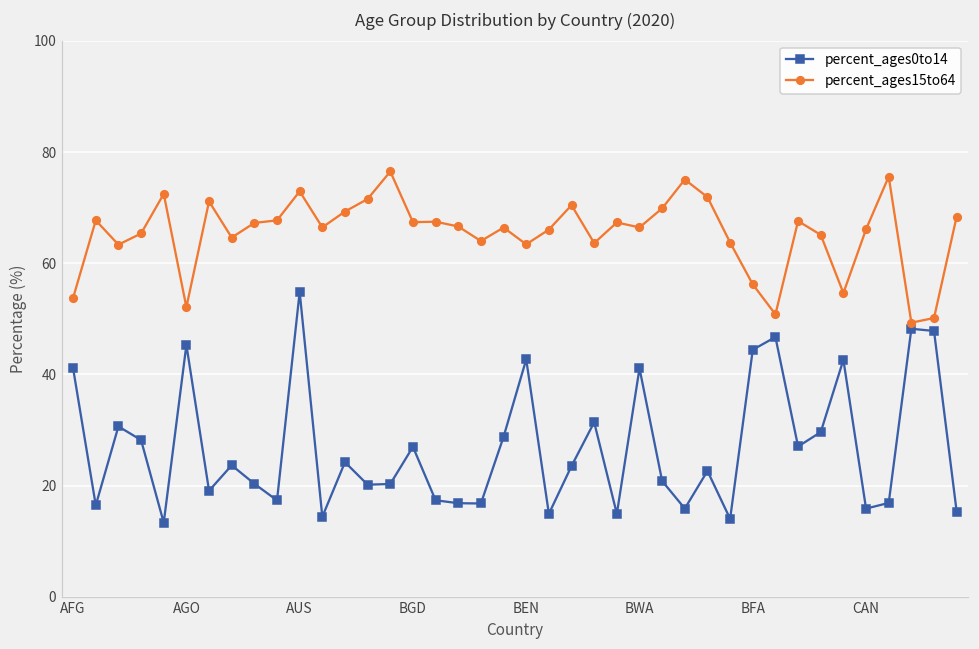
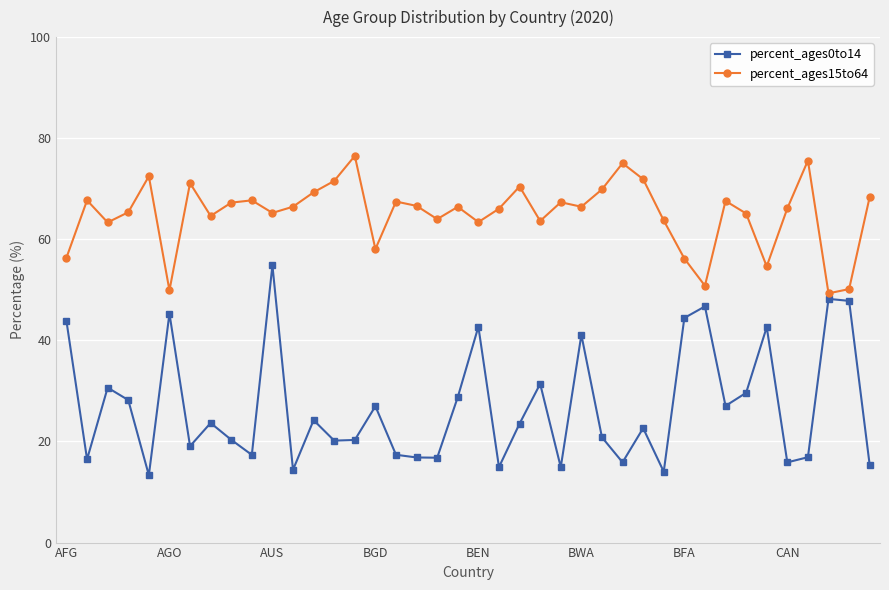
  {
    "percent_ages0to14": {
-     "AFG": 41,
+     "AFG": 44,
      "AGO": 45,
      "AUS": 55,
      "BGD": 27,
      "BEN": 43,
      "BWA": 41,
      "BFA": 44,
      "CAN": 16
    },
    "percent_ages15to64": {
-     "AFG": 54,
-     "AGO": 52,
-     "AUS": 73,
-     "BGD": 67,
+     "AFG": 56,
+     "AGO": 50,
+     "AUS": 65,
+     "BGD": 58,
      "BEN": 63,
      "BWA": 66,
      "BFA": 56,
      "CAN": 66
    }
  }
